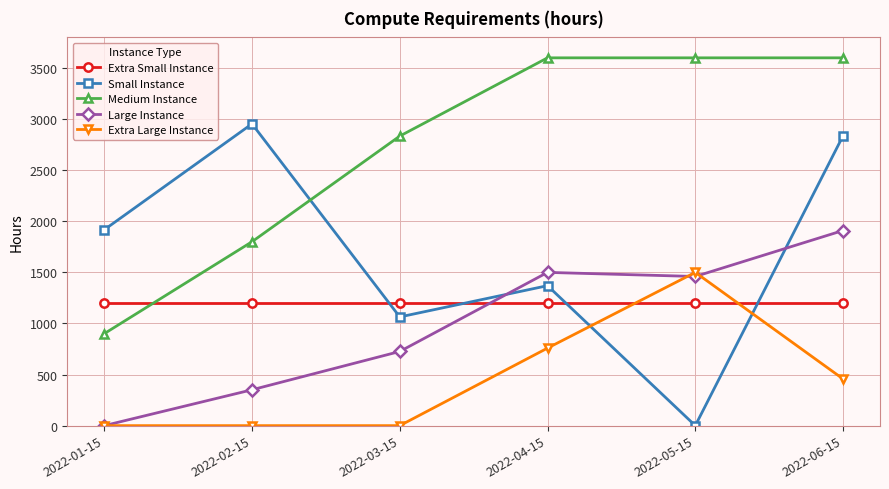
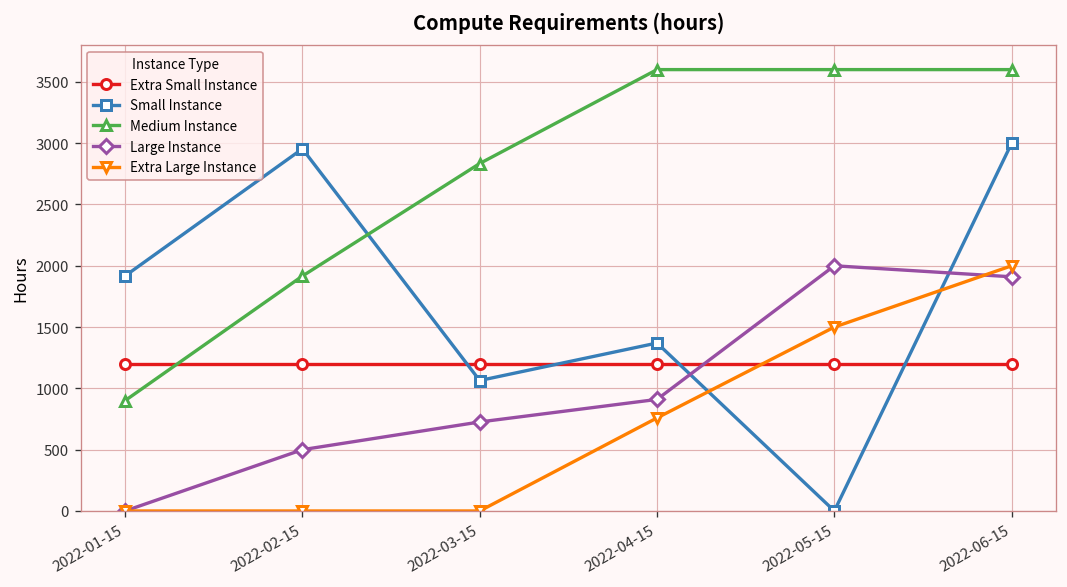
  {
    "Extra Small Instance": {
      "2022-01-15": 1200,
      "2022-02-15": 1200,
      "2022-03-15": 1200,
      "2022-04-15": 1200,
      "2022-05-15": 1200,
      "2022-06-15": 1200
    },
    "Small Instance": {
      "2022-01-15": 1920,
      "2022-02-15": 2950,
      "2022-03-15": 1060,
      "2022-04-15": 1370,
      "2022-05-15": 0,
-     "2022-06-15": 2840
+     "2022-06-15": 3000
    },
    "Medium Instance": {
      "2022-01-15": 900,
-     "2022-02-15": 1800,
+     "2022-02-15": 1920,
      "2022-03-15": 2830,
      "2022-04-15": 3600,
      "2022-05-15": 3600,
      "2022-06-15": 3600
    },
    "Large Instance": {
-     "2022-02-15": 350,
+     "2022-02-15": 500,
      "2022-03-15": 730,
-     "2022-04-15": 1500,
-     "2022-05-15": 1460,
+     "2022-04-15": 910,
+     "2022-05-15": 2000,
      "2022-06-15": 1910
    },
    "Extra Large Instance": {
      "2022-02-15": 0,
      "2022-03-15": 0,
      "2022-04-15": 760,
      "2022-05-15": 1500,
-     "2022-06-15": 460
+     "2022-06-15": 2000
    }
  }
